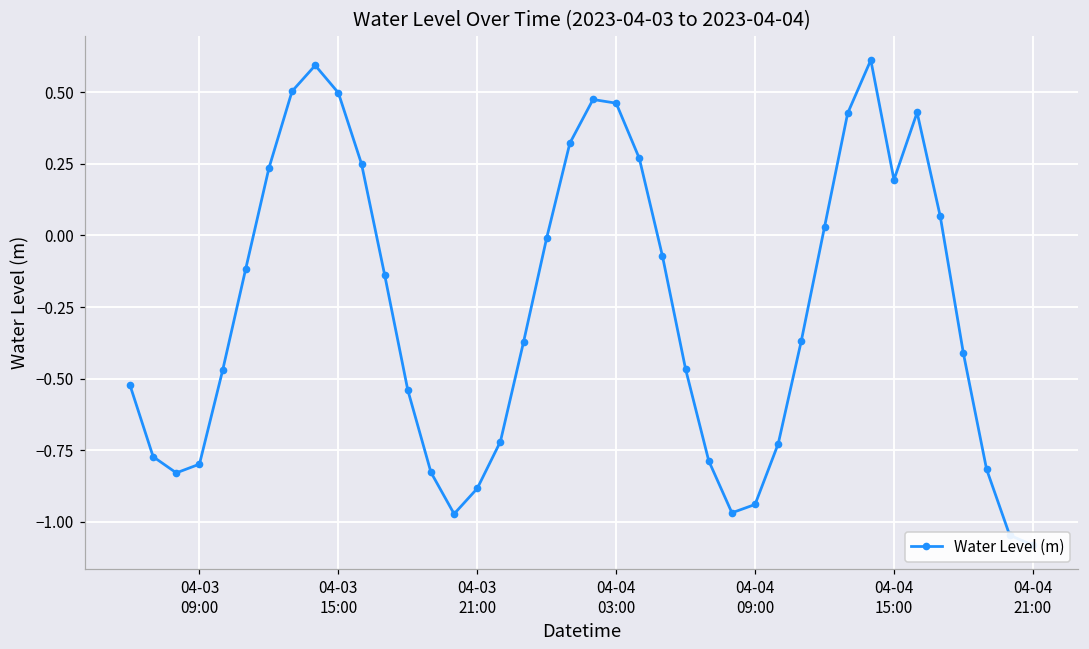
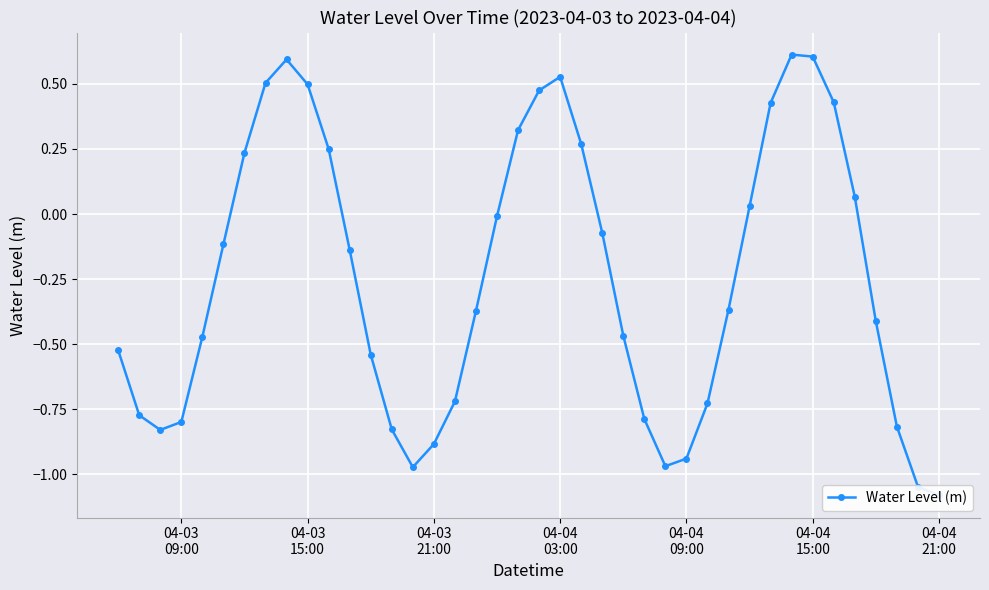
  {
    "04-03 09:00": -0.80,
    "04-03 15:00": 0.50,
    "04-03 21:00": -0.88,
-   "04-04 03:00": 0.46,
+   "04-04 03:00": 0.53,
    "04-04 09:00": -0.94,
-   "04-04 15:00": 0.19
+   "04-04 15:00": 0.60
  }
